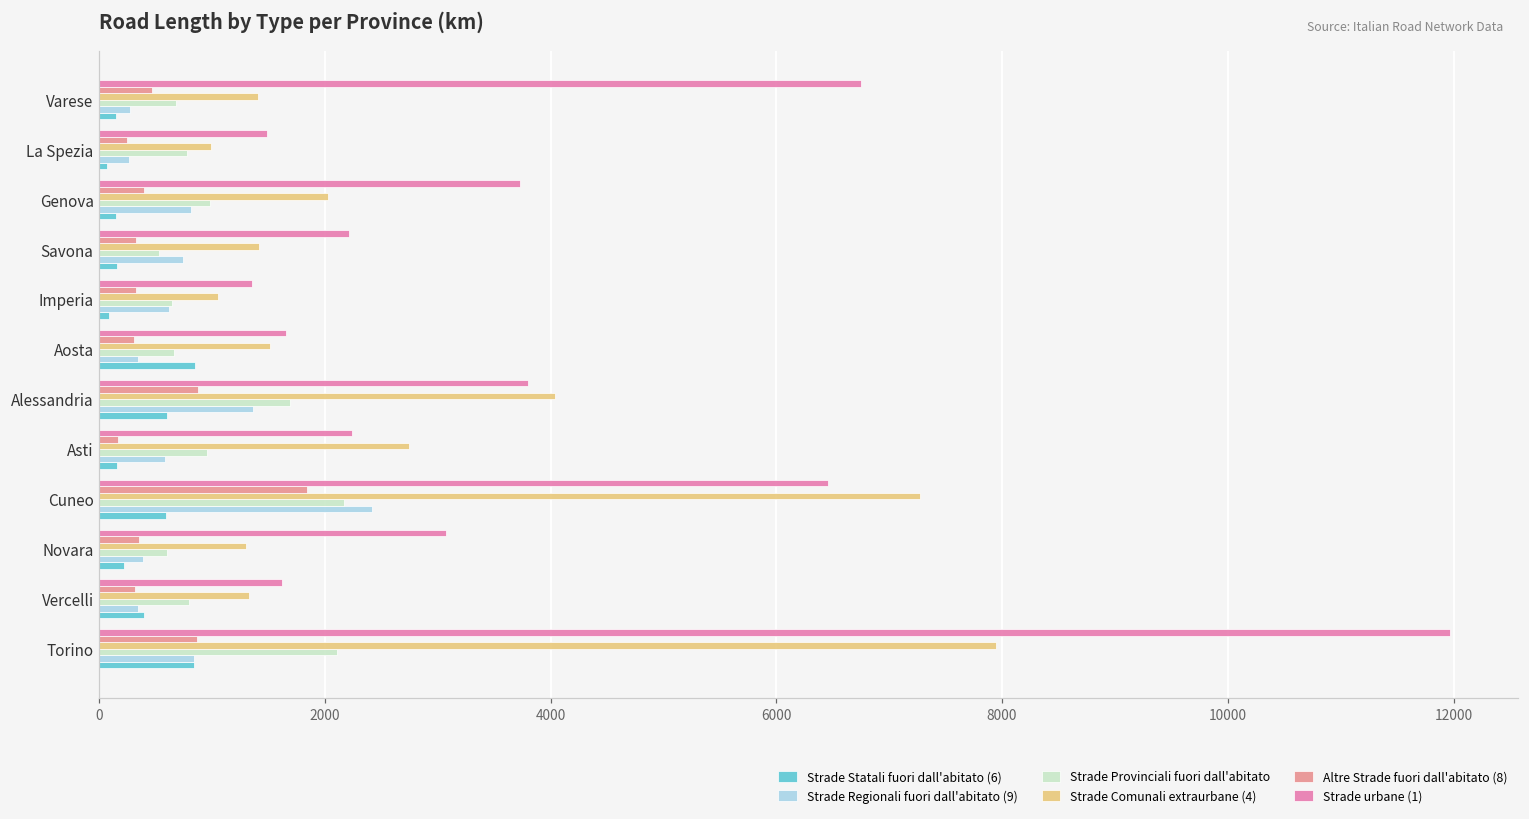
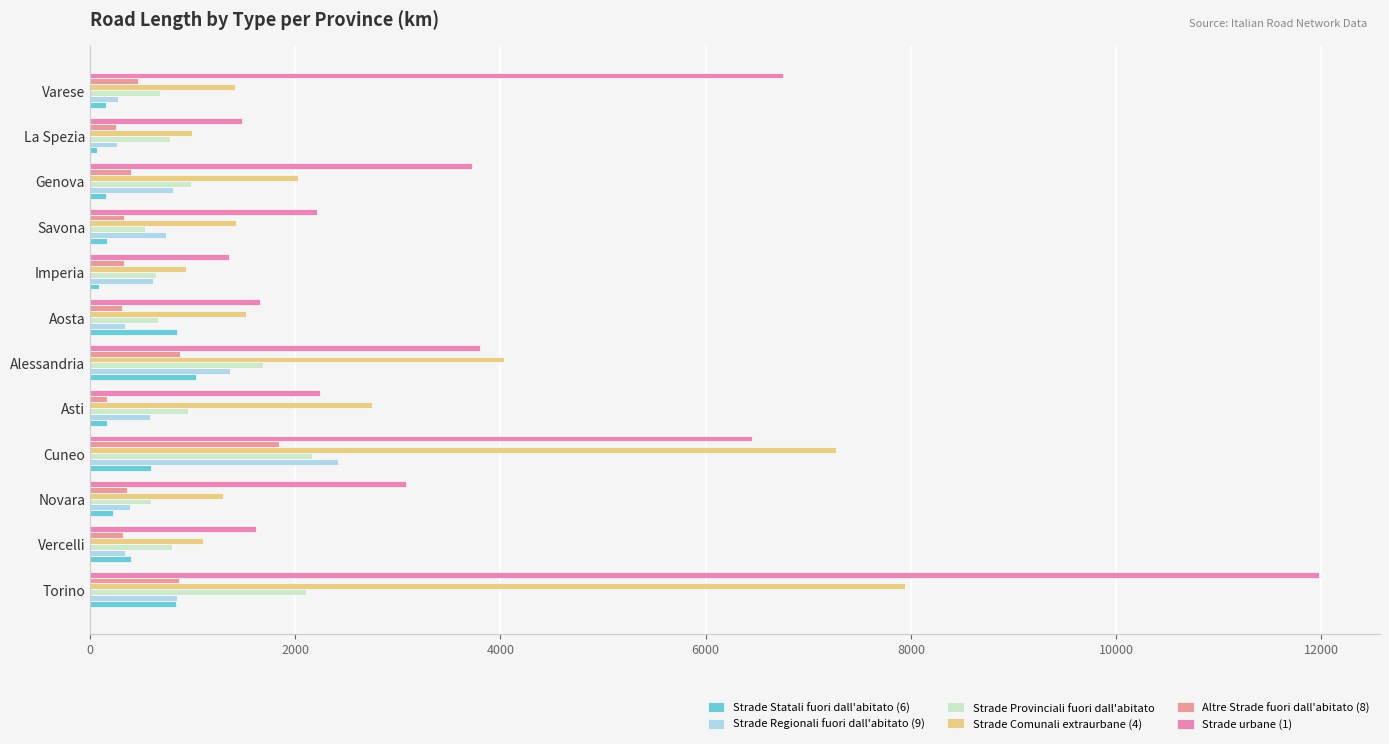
  {
    "Strade Statali fuori dall'abitato (6)": {
      "Varese": 150,
      "La Spezia": 70,
      "Genova": 150,
      "Savona": 160,
      "Imperia": 90,
      "Aosta": 850,
-     "Alessandria": 600,
+     "Alessandria": 1040,
      "Asti": 160,
      "Cuneo": 600,
      "Novara": 220,
      "Vercelli": 400,
      "Torino": 840
    },
    "Strade Comunali extraurbane (4)": {
      "Varese": 1410,
      "La Spezia": 990,
      "Genova": 2030,
      "Savona": 1420,
-     "Imperia": 1050,
+     "Imperia": 940,
      "Aosta": 1520,
      "Alessandria": 4040,
      "Asti": 2750,
      "Cuneo": 7270,
      "Novara": 1300,
-     "Vercelli": 1330,
+     "Vercelli": 1110,
      "Torino": 7940
    }
  }
